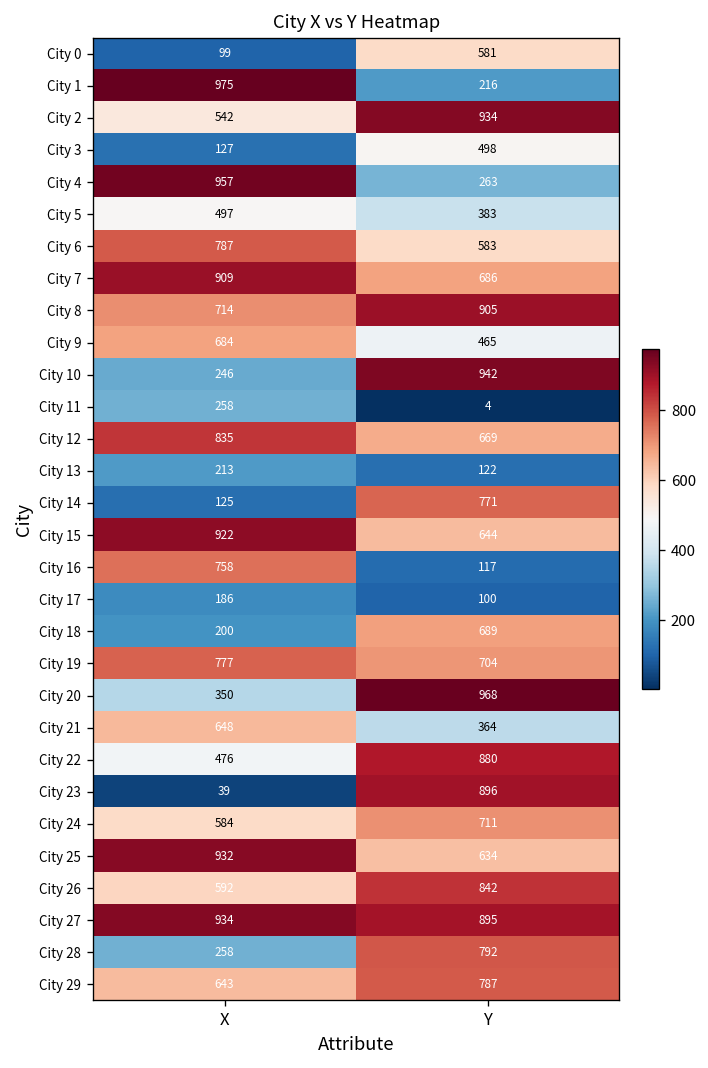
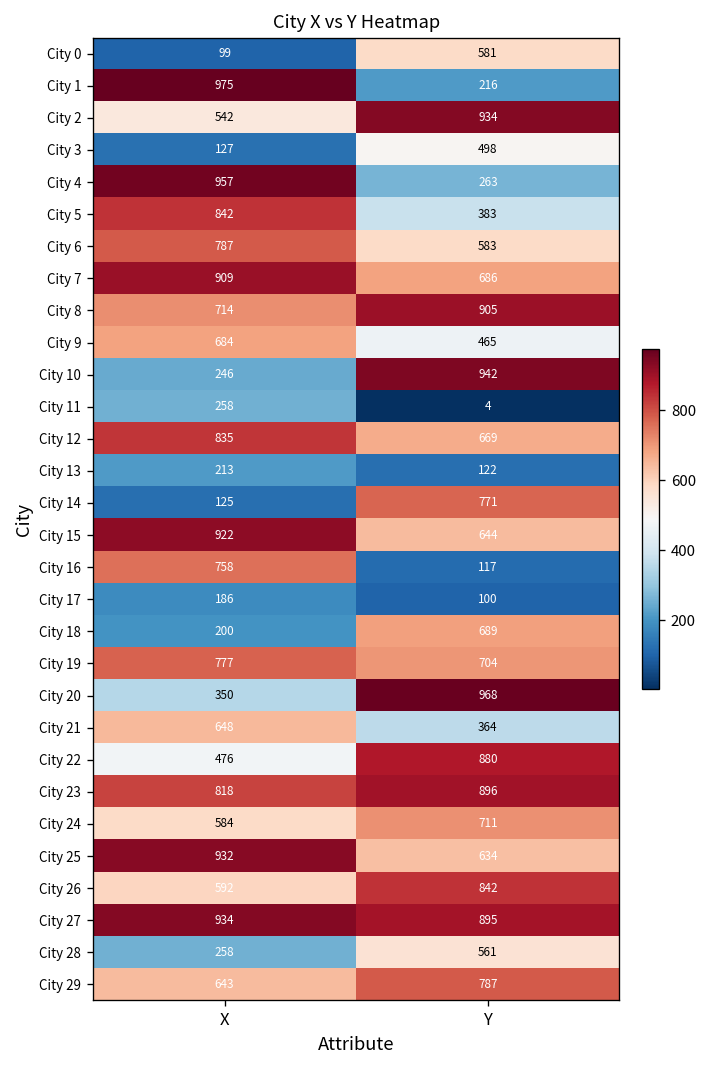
  {
    "City 0": {
      "X": 99,
      "Y": 581
    },
    "City 1": {
      "X": 975,
      "Y": 216
    },
    "City 2": {
      "X": 542,
      "Y": 934
    },
    "City 3": {
      "X": 127,
      "Y": 498
    },
    "City 4": {
      "X": 957,
      "Y": 263
    },
    "City 5": {
-     "X": 497,
+     "X": 842,
      "Y": 383
    },
    "City 6": {
      "X": 787,
      "Y": 583
    },
    "City 7": {
      "X": 909,
      "Y": 686
    },
    "City 8": {
      "X": 714,
      "Y": 905
    },
    "City 9": {
      "X": 684,
      "Y": 465
    },
    "City 10": {
      "X": 246,
      "Y": 942
    },
    "City 11": {
      "X": 258,
      "Y": 4
    },
    "City 12": {
      "X": 835,
      "Y": 669
    },
    "City 13": {
      "X": 213,
      "Y": 122
    },
    "City 14": {
      "X": 125,
      "Y": 771
    },
    "City 15": {
      "X": 922,
      "Y": 644
    },
    "City 16": {
      "X": 758,
      "Y": 117
    },
    "City 17": {
      "X": 186,
      "Y": 100
    },
    "City 18": {
      "X": 200,
      "Y": 689
    },
    "City 19": {
      "X": 777,
      "Y": 704
    },
    "City 20": {
      "X": 350,
      "Y": 968
    },
    "City 21": {
      "X": 648,
      "Y": 364
    },
    "City 22": {
      "X": 476,
      "Y": 880
    },
    "City 23": {
-     "X": 39,
+     "X": 818,
      "Y": 896
    },
    "City 24": {
      "X": 584,
      "Y": 711
    },
    "City 25": {
      "X": 932,
      "Y": 634
    },
    "City 26": {
      "X": 592,
      "Y": 842
    },
    "City 27": {
      "X": 934,
      "Y": 895
    },
    "City 28": {
      "X": 258,
-     "Y": 792
+     "Y": 561
    },
    "City 29": {
      "X": 643,
      "Y": 787
    }
  }
